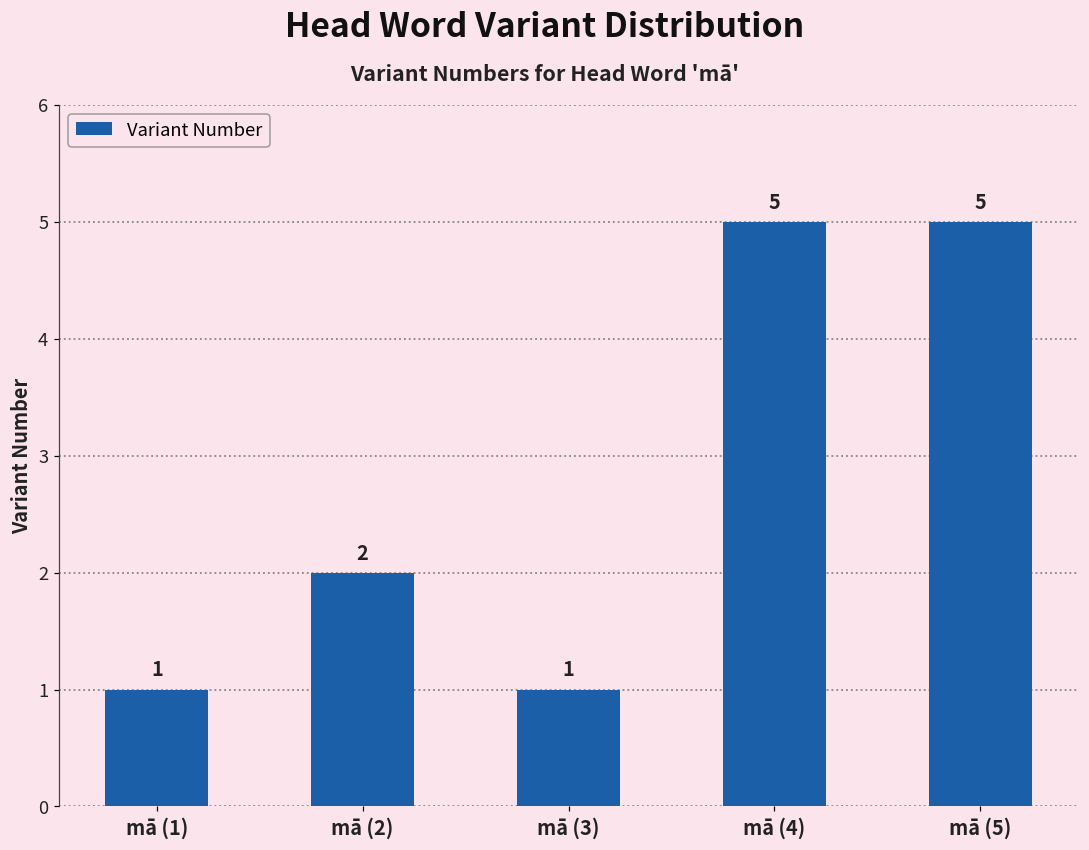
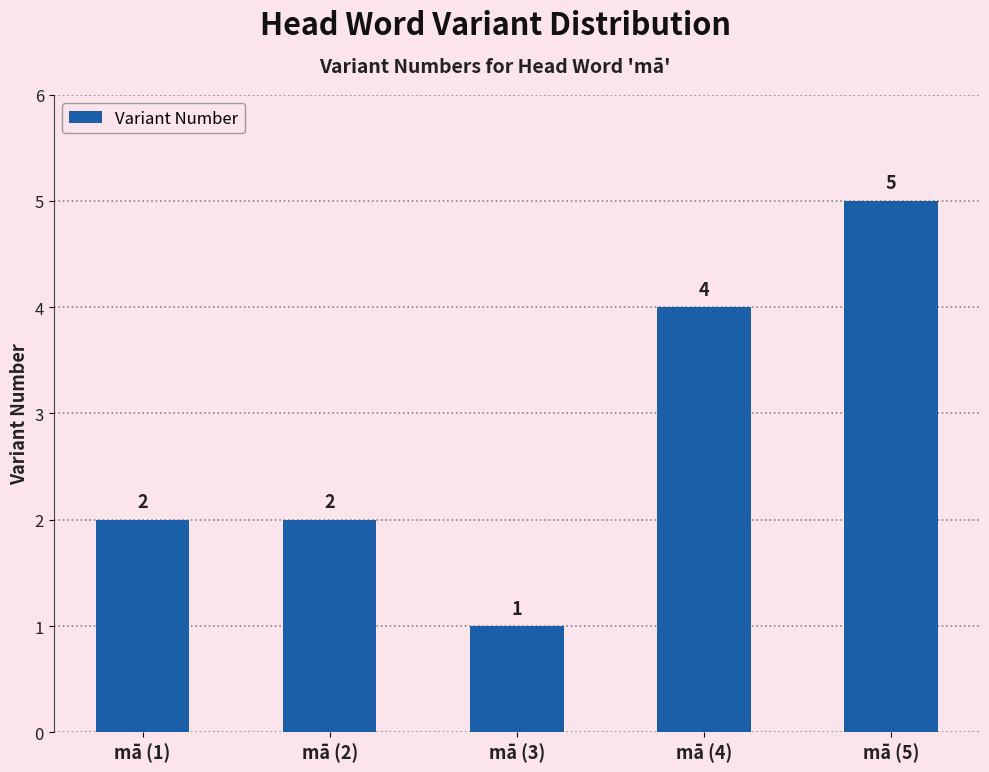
  {
-   "mā (1)": 1,
+   "mā (1)": 2,
    "mā (2)": 2,
    "mā (3)": 1,
-   "mā (4)": 5,
+   "mā (4)": 4,
    "mā (5)": 5
  }
